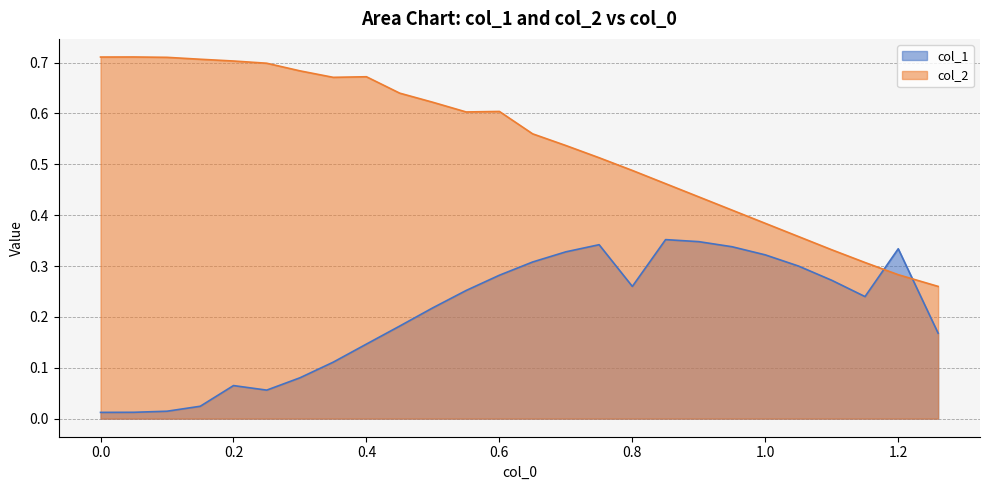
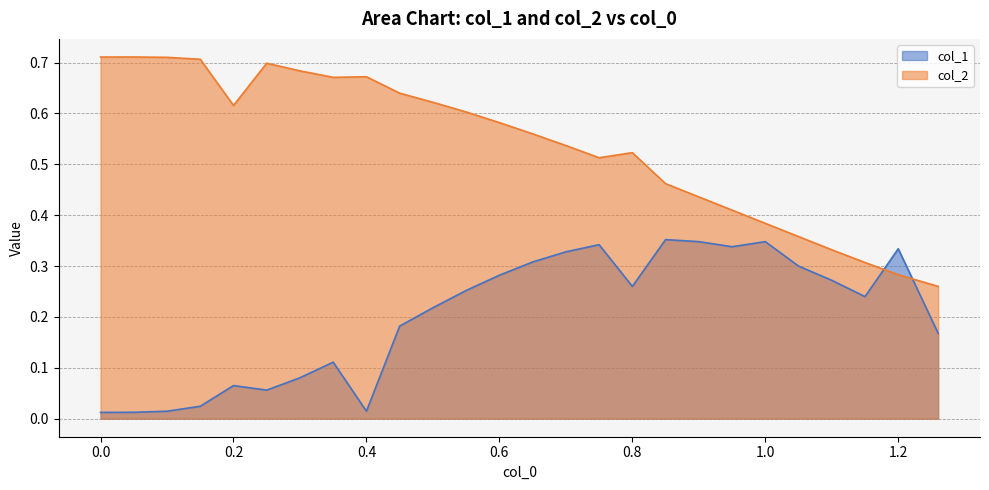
  {
    "col_1": {
      "0.0": 0.01,
      "0.2": 0.07,
-     "0.4": 0.15,
+     "0.4": 0.01,
      "0.6": 0.28,
      "0.8": 0.26,
-     "1.0": 0.32,
+     "1.0": 0.35,
      "1.2": 0.33
    },
    "col_2": {
      "0.0": 0.71,
-     "0.2": 0.70,
+     "0.2": 0.62,
      "0.4": 0.67,
-     "0.6": 0.60,
-     "0.8": 0.49,
+     "0.6": 0.58,
+     "0.8": 0.52,
      "1.0": 0.38,
      "1.2": 0.28
    }
  }
